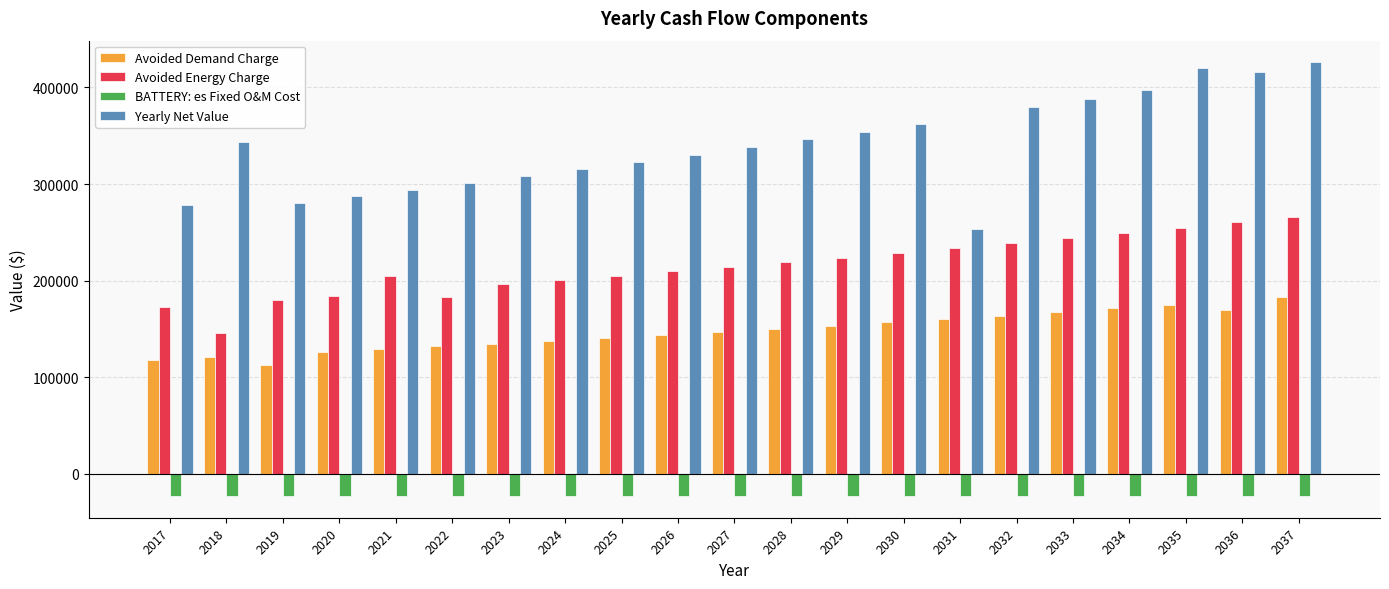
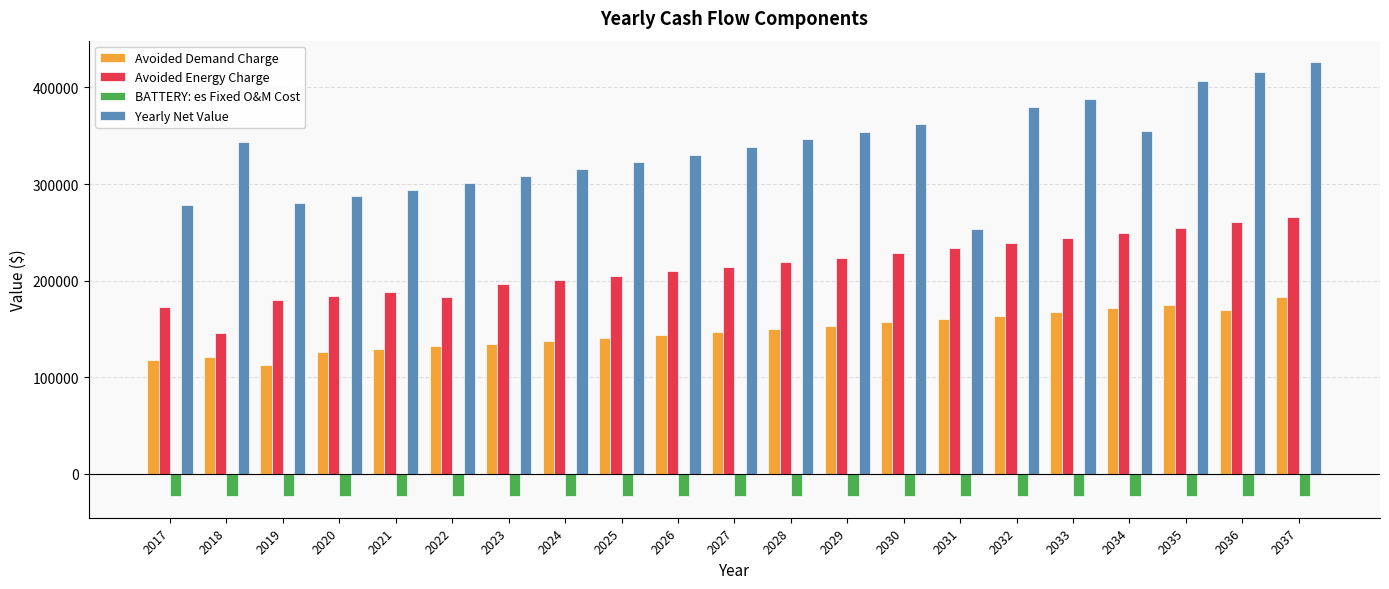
  {
    "Avoided Demand Charge": {
      "2017": 120000,
      "2018": 120000,
      "2019": 110000,
      "2020": 130000,
      "2021": 130000,
      "2022": 130000,
      "2023": 130000,
      "2024": 140000,
      "2025": 140000,
      "2026": 140000,
      "2027": 150000,
      "2028": 150000,
      "2029": 150000,
      "2030": 160000,
      "2031": 160000,
      "2032": 160000,
      "2033": 170000,
      "2034": 170000,
      "2035": 170000,
      "2036": 170000,
      "2037": 180000
    },
    "Avoided Energy Charge": {
      "2017": 170000,
      "2018": 150000,
      "2019": 180000,
      "2020": 180000,
-     "2021": 200000,
+     "2021": 190000,
      "2022": 180000,
      "2023": 200000,
      "2024": 200000,
      "2025": 210000,
      "2026": 210000,
      "2027": 210000,
      "2028": 220000,
      "2029": 220000,
      "2030": 230000,
      "2031": 230000,
      "2032": 240000,
      "2033": 240000,
      "2034": 250000,
      "2035": 250000,
      "2036": 260000,
      "2037": 270000
    },
    "BATTERY: es Fixed O&M Cost": {
      "2017": -20000,
      "2018": -20000,
      "2019": -20000,
      "2020": -20000,
      "2021": -20000,
      "2022": -20000,
      "2023": -20000,
      "2024": -20000,
      "2025": -20000,
      "2026": -20000,
      "2027": -20000,
      "2028": -20000,
      "2029": -20000,
      "2030": -20000,
      "2031": -20000,
      "2032": -20000,
      "2033": -20000,
      "2034": -20000,
      "2035": -20000,
      "2036": -20000,
      "2037": -20000
    },
    "Yearly Net Value": {
      "2017": 280000,
      "2018": 340000,
      "2019": 280000,
      "2020": 290000,
      "2021": 290000,
      "2022": 300000,
      "2023": 310000,
      "2024": 320000,
      "2025": 320000,
      "2026": 330000,
      "2027": 340000,
      "2028": 350000,
      "2029": 350000,
      "2030": 360000,
      "2031": 250000,
      "2032": 380000,
      "2033": 390000,
-     "2034": 400000,
-     "2035": 420000,
+     "2034": 360000,
+     "2035": 410000,
      "2036": 420000,
      "2037": 430000
    }
  }
